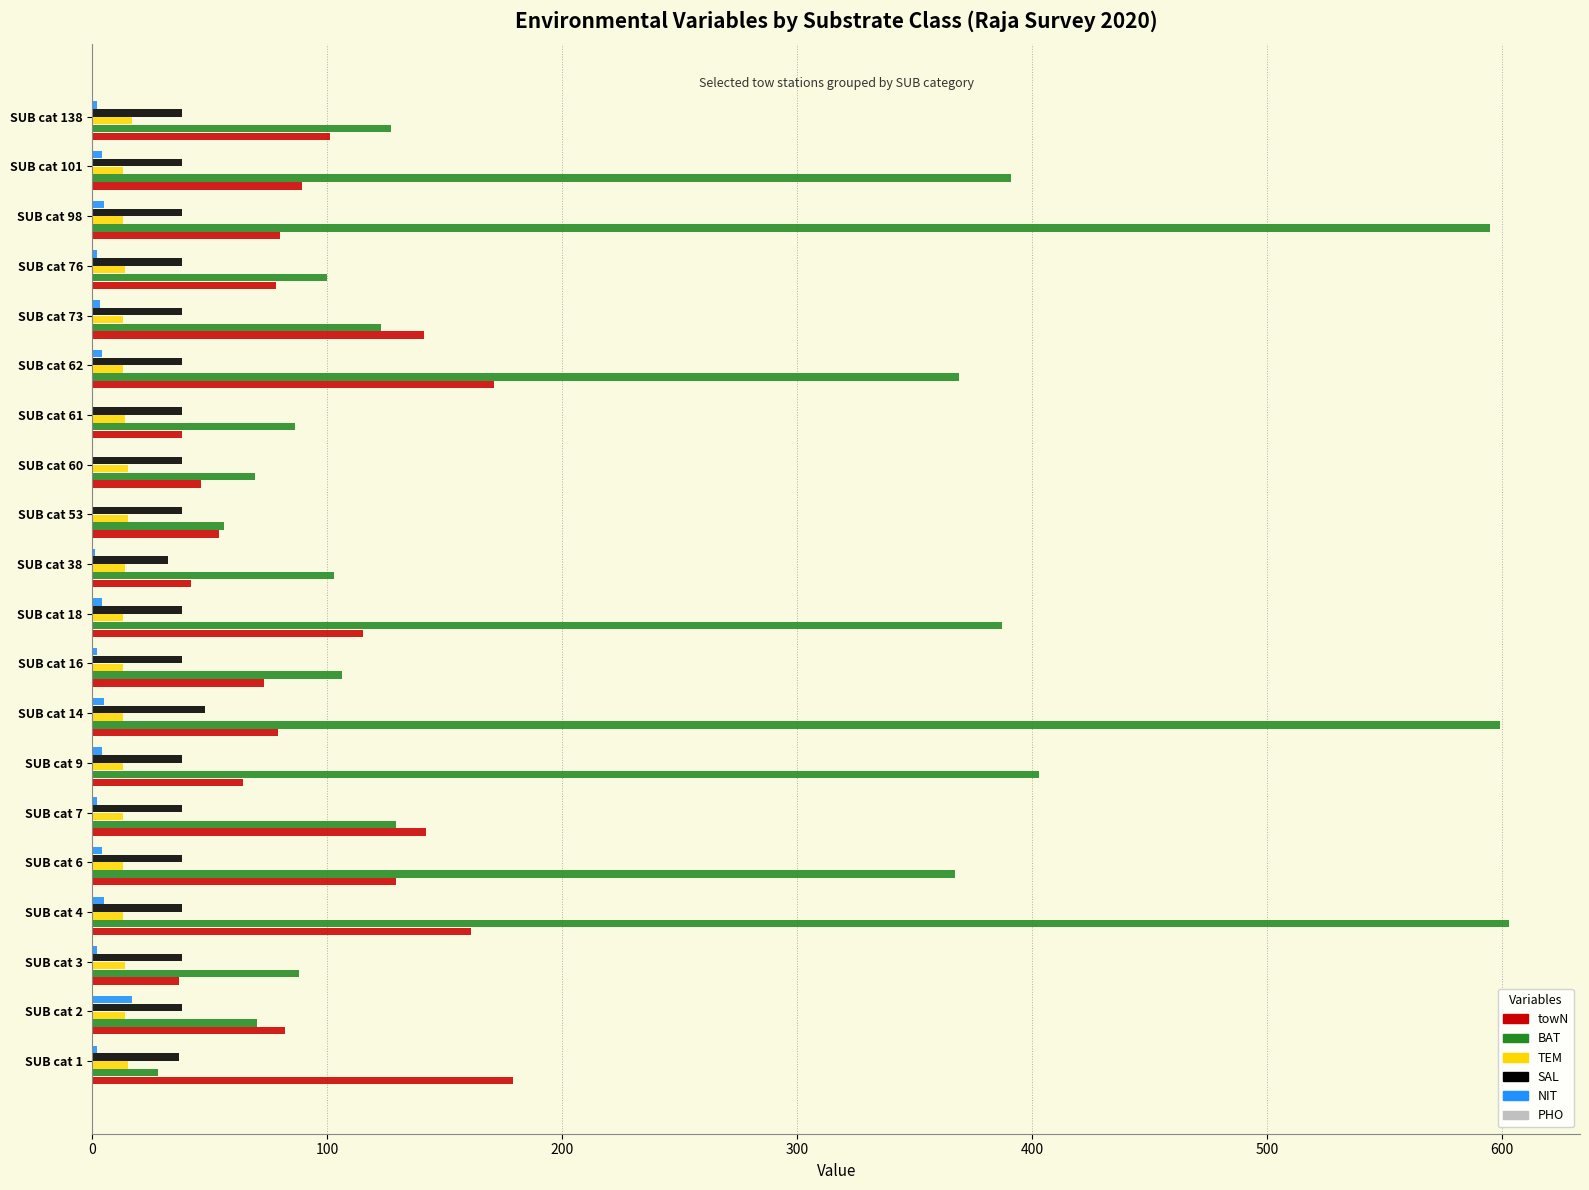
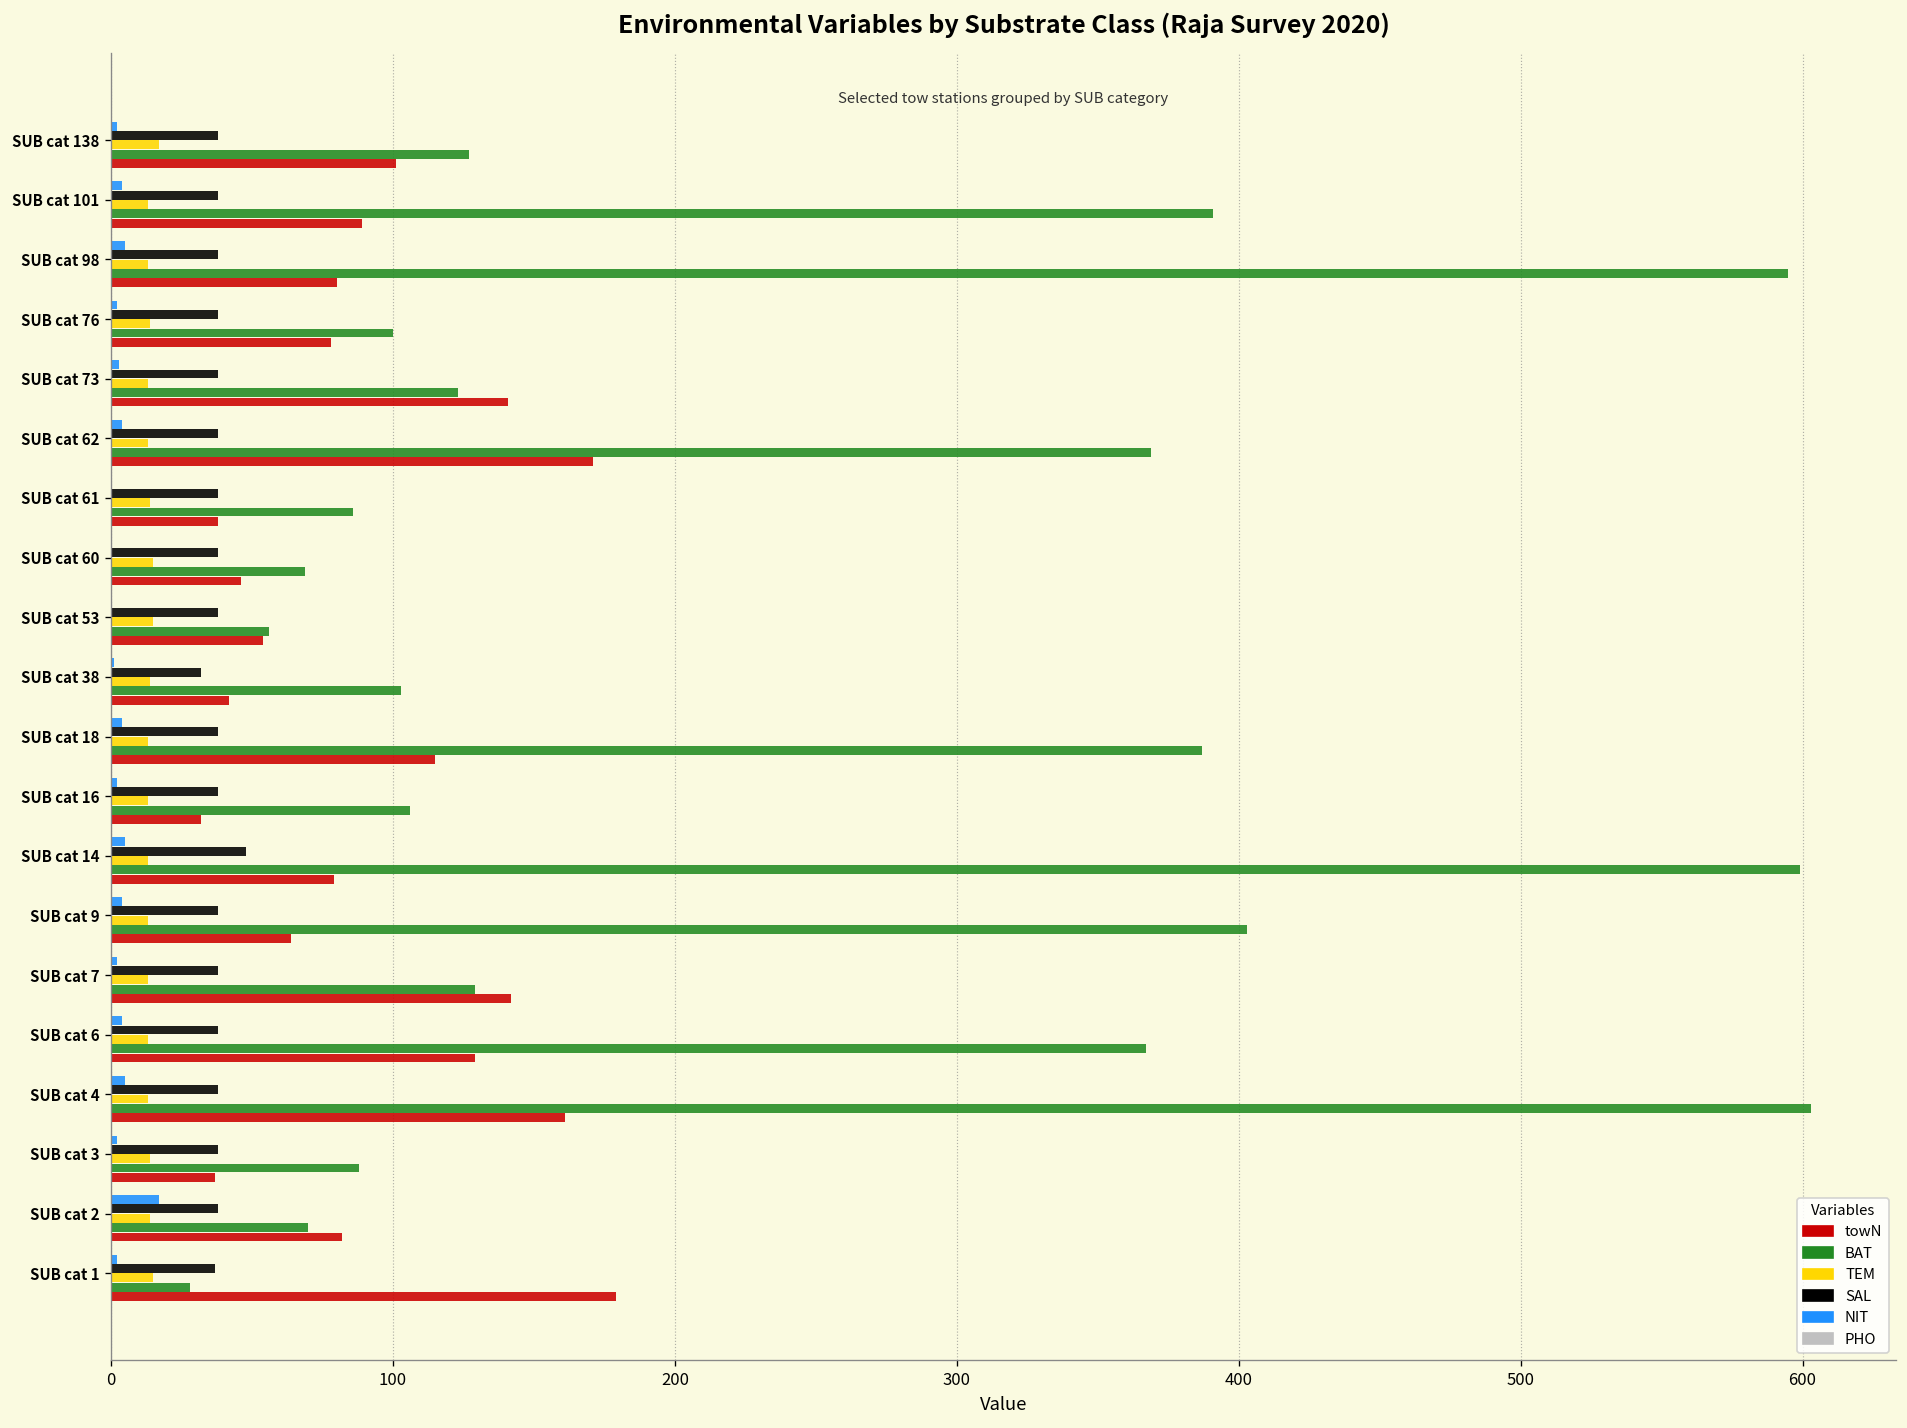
  {
    "towN": {
      "SUB cat 138": 101,
      "SUB cat 101": 89,
      "SUB cat 98": 80,
      "SUB cat 76": 78,
      "SUB cat 73": 141,
      "SUB cat 62": 171,
      "SUB cat 61": 38,
      "SUB cat 60": 46,
      "SUB cat 53": 54,
      "SUB cat 38": 42,
      "SUB cat 18": 115,
-     "SUB cat 16": 73,
+     "SUB cat 16": 32,
      "SUB cat 14": 79,
      "SUB cat 9": 64,
      "SUB cat 7": 142,
      "SUB cat 6": 129,
      "SUB cat 4": 161,
      "SUB cat 3": 37,
      "SUB cat 2": 82,
      "SUB cat 1": 179
    },
    "BAT": {
      "SUB cat 138": 127,
      "SUB cat 101": 391,
      "SUB cat 98": 595,
      "SUB cat 76": 100,
      "SUB cat 73": 123,
      "SUB cat 62": 369,
      "SUB cat 61": 86,
      "SUB cat 60": 69,
      "SUB cat 53": 56,
      "SUB cat 38": 103,
      "SUB cat 18": 387,
      "SUB cat 16": 106,
      "SUB cat 14": 599,
      "SUB cat 9": 403,
      "SUB cat 7": 129,
      "SUB cat 6": 367,
      "SUB cat 4": 603,
      "SUB cat 3": 88,
      "SUB cat 2": 70,
      "SUB cat 1": 28
    },
    "TEM": {
      "SUB cat 138": 17,
      "SUB cat 101": 13,
      "SUB cat 98": 13,
      "SUB cat 76": 14,
      "SUB cat 73": 13,
      "SUB cat 62": 13,
      "SUB cat 61": 14,
      "SUB cat 60": 15,
      "SUB cat 53": 15,
      "SUB cat 38": 14,
      "SUB cat 18": 13,
      "SUB cat 16": 13,
      "SUB cat 14": 13,
      "SUB cat 9": 13,
      "SUB cat 7": 13,
      "SUB cat 6": 13,
      "SUB cat 4": 13,
      "SUB cat 3": 14,
      "SUB cat 2": 14,
      "SUB cat 1": 15
    },
    "SAL": {
      "SUB cat 138": 38,
      "SUB cat 101": 38,
      "SUB cat 98": 38,
      "SUB cat 76": 38,
      "SUB cat 73": 38,
      "SUB cat 62": 38,
      "SUB cat 61": 38,
      "SUB cat 60": 38,
      "SUB cat 53": 38,
      "SUB cat 38": 32,
      "SUB cat 18": 38,
      "SUB cat 16": 38,
      "SUB cat 14": 48,
      "SUB cat 9": 38,
      "SUB cat 7": 38,
      "SUB cat 6": 38,
      "SUB cat 4": 38,
      "SUB cat 3": 38,
      "SUB cat 2": 38,
      "SUB cat 1": 37
    },
    "NIT": {
      "SUB cat 138": 2,
      "SUB cat 101": 4,
      "SUB cat 98": 5,
      "SUB cat 76": 2,
      "SUB cat 73": 3,
      "SUB cat 62": 4,
      "SUB cat 61": 0,
      "SUB cat 60": 0,
      "SUB cat 53": 0,
      "SUB cat 18": 4,
      "SUB cat 16": 2,
      "SUB cat 14": 5,
      "SUB cat 9": 4,
      "SUB cat 7": 2,
      "SUB cat 6": 4,
      "SUB cat 4": 5,
      "SUB cat 3": 2,
      "SUB cat 2": 17,
      "SUB cat 1": 2
    },
    "PHO": {
      "SUB cat 138": 0,
      "SUB cat 101": 0,
      "SUB cat 98": 0,
      "SUB cat 76": 0,
      "SUB cat 73": 0,
      "SUB cat 62": 0,
      "SUB cat 61": 0,
      "SUB cat 60": 0,
      "SUB cat 53": 0,
      "SUB cat 38": 0,
      "SUB cat 18": 0,
      "SUB cat 16": 0,
      "SUB cat 14": 0,
      "SUB cat 9": 0,
      "SUB cat 7": 0,
      "SUB cat 6": 0,
      "SUB cat 4": 0,
      "SUB cat 3": 0,
      "SUB cat 2": 0,
      "SUB cat 1": 0
    }
  }
